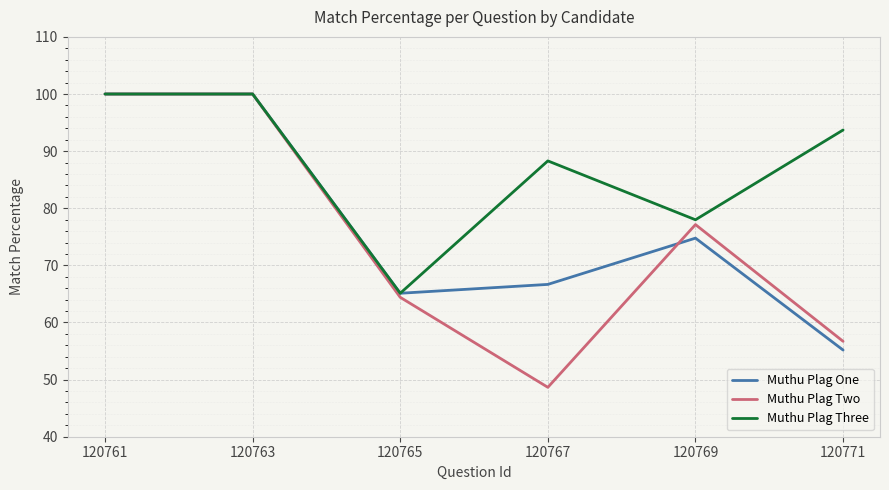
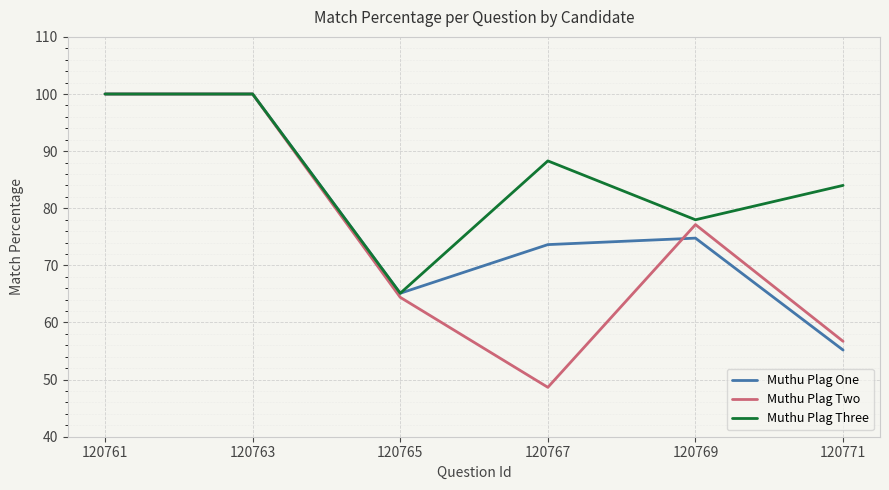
  {
    "Muthu Plag One": {
-     "120767": 67,
+     "120767": 74,
      "120769": 75,
      "120771": 55
    },
    "Muthu Plag Two": {
      "120765": 64,
      "120767": 49,
      "120769": 77,
      "120771": 57
    },
    "Muthu Plag Three": {
      "120767": 88,
      "120769": 78,
-     "120771": 94
+     "120771": 84
    }
  }
